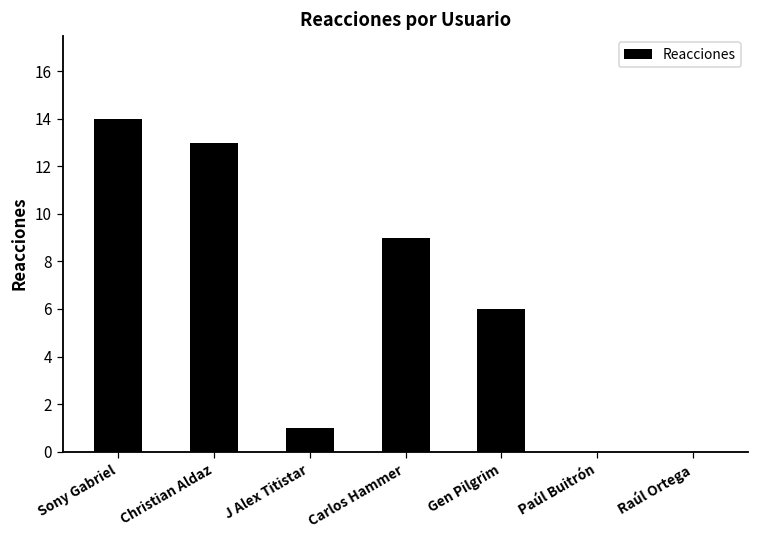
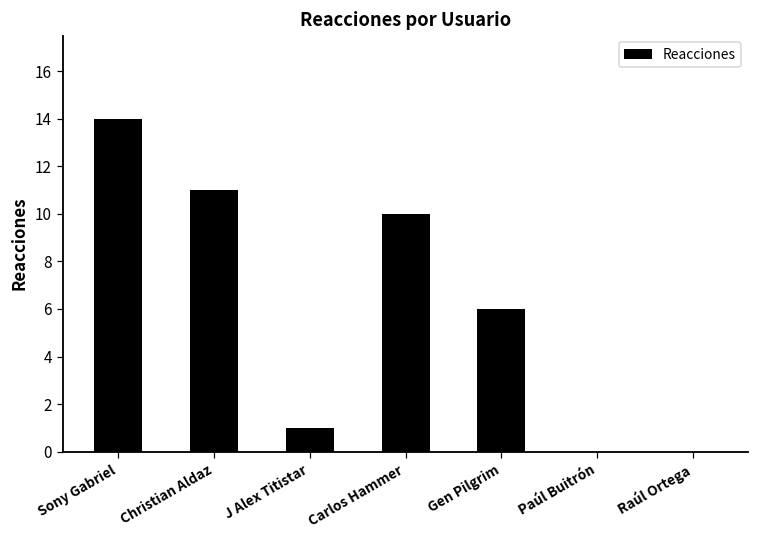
  {
    "Sony Gabriel": 14,
-   "Christian Aldaz": 13,
+   "Christian Aldaz": 11,
    "J Alex Titistar": 1,
-   "Carlos Hammer": 9,
+   "Carlos Hammer": 10,
    "Gen Pilgrim": 6,
    "Paúl Buitrón": 0,
    "Raúl Ortega": 0
  }
